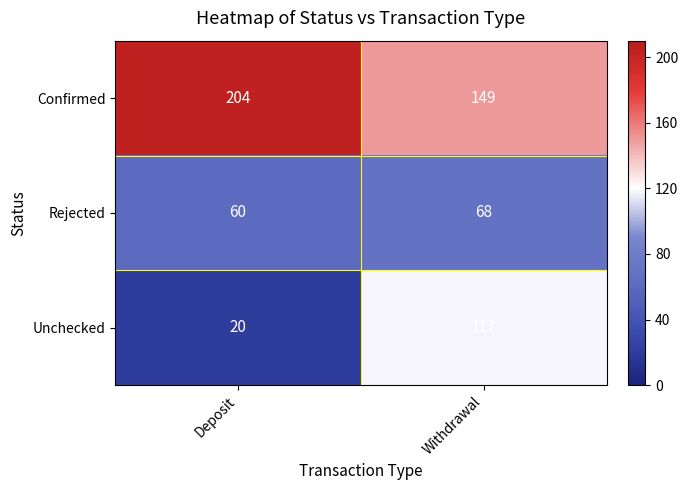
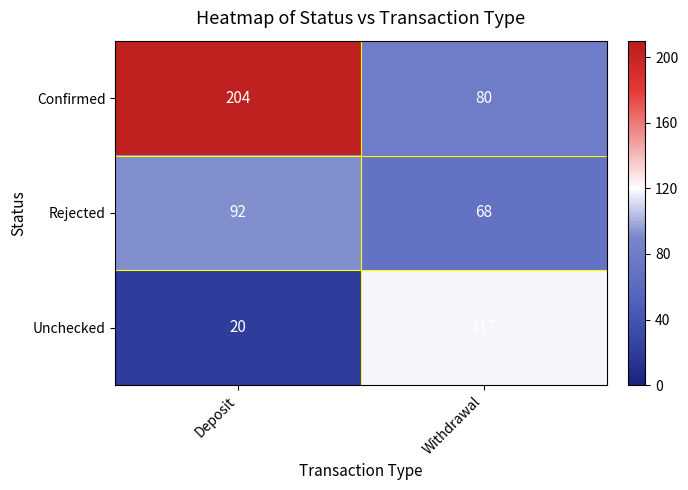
  {
    "Confirmed": {
      "Deposit": 204,
-     "Withdrawal": 149
+     "Withdrawal": 80
    },
    "Rejected": {
-     "Deposit": 60,
+     "Deposit": 92,
      "Withdrawal": 68
    },
    "Unchecked": {
      "Deposit": 20
    }
  }
